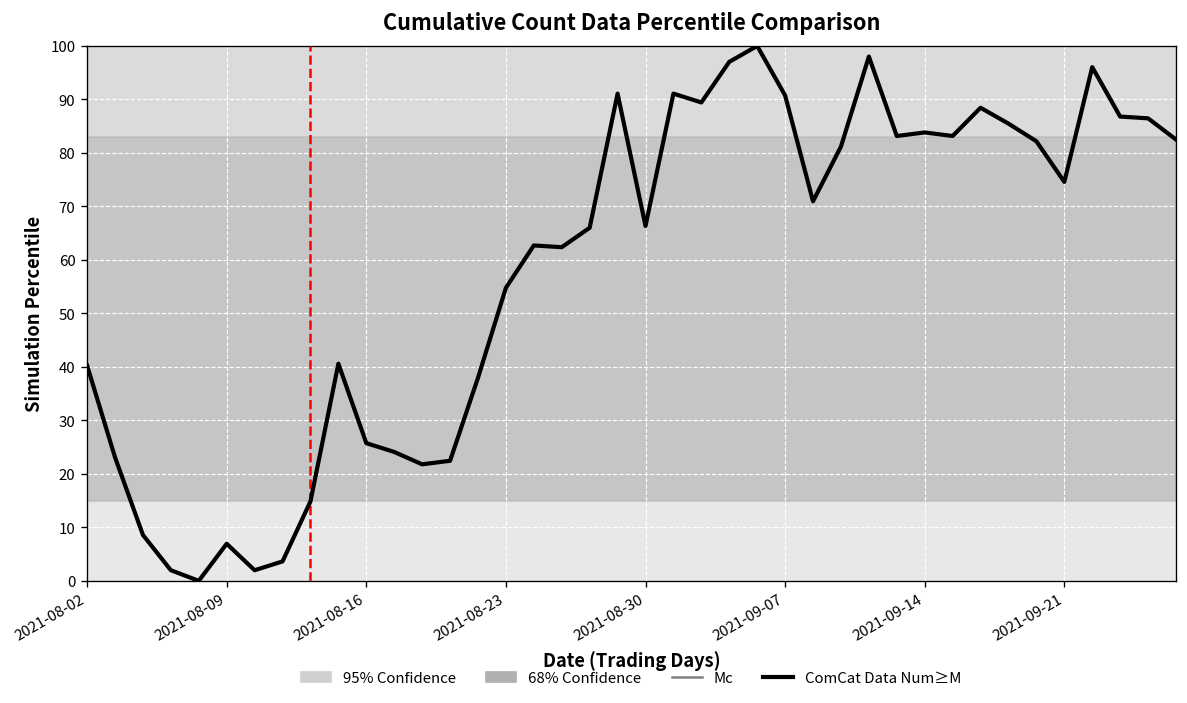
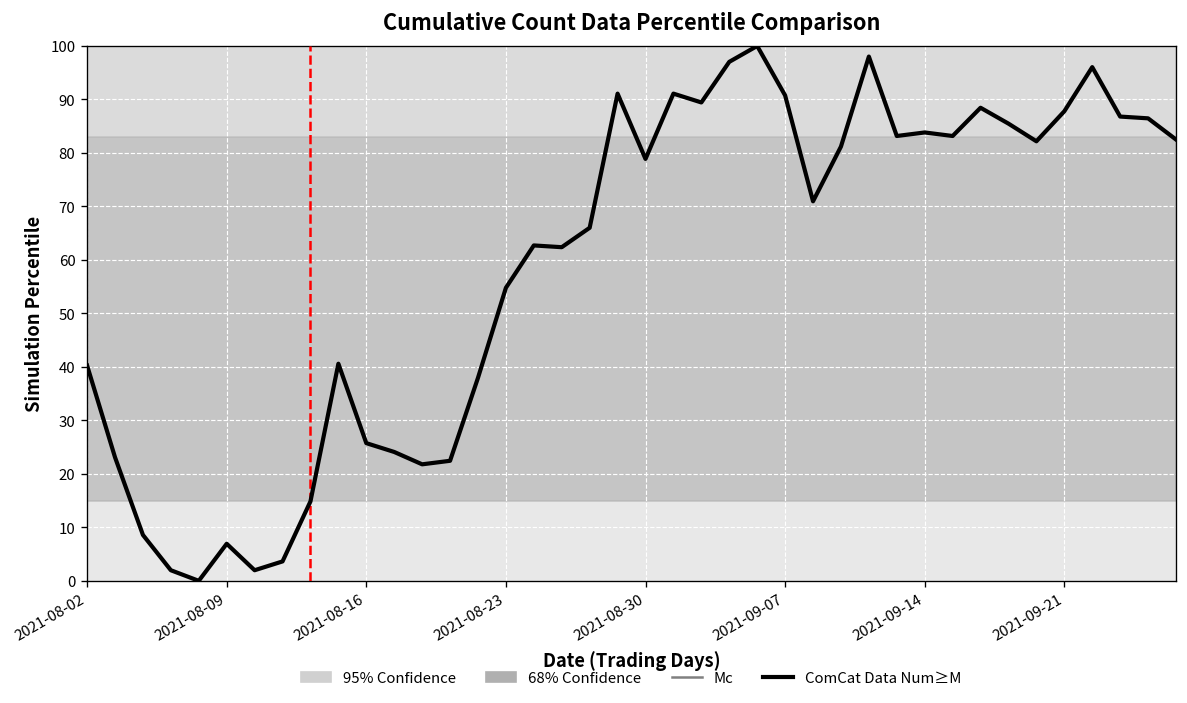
  {
    "2021-08-02": 40,
    "2021-08-09": 7,
    "2021-08-16": 26,
    "2021-08-23": 55,
-   "2021-08-30": 66,
+   "2021-08-30": 79,
    "2021-09-07": 91,
    "2021-09-14": 84,
-   "2021-09-21": 75
+   "2021-09-21": 88
  }
